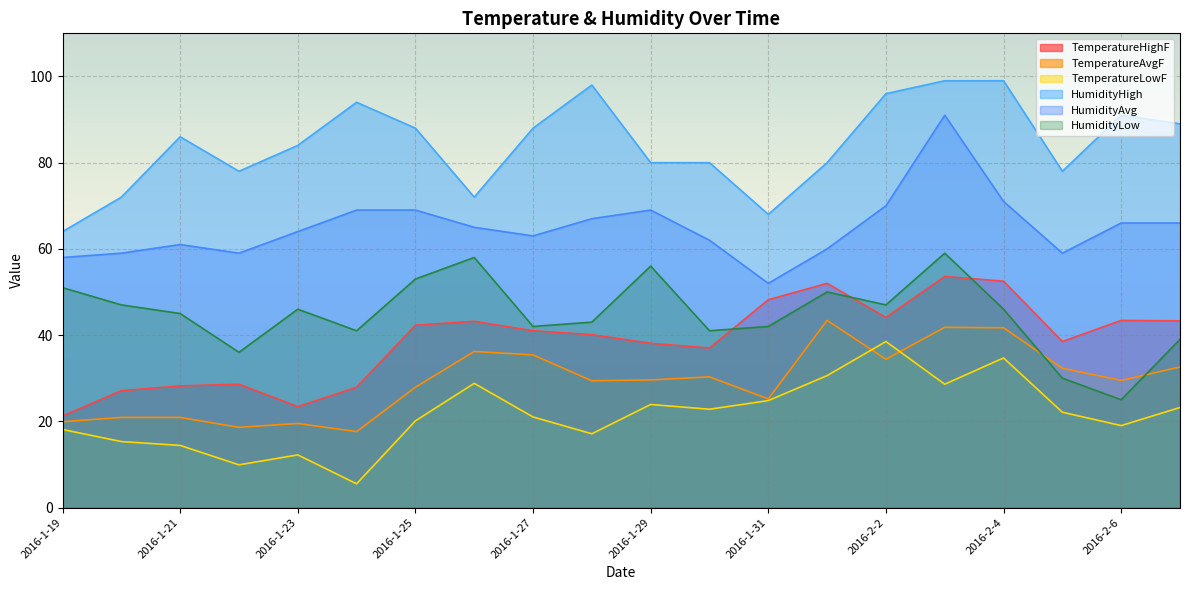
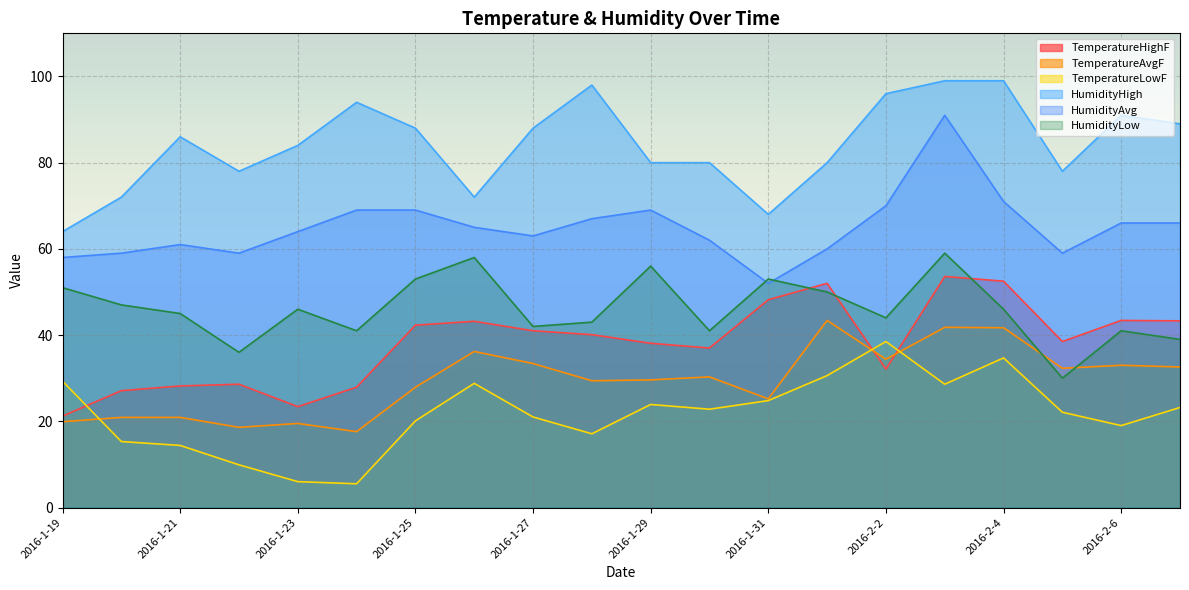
  {
    "TemperatureHighF": {
      "2016-1-19": 21,
      "2016-1-21": 28,
      "2016-1-23": 23,
      "2016-1-25": 42,
      "2016-1-27": 41,
      "2016-1-29": 38,
      "2016-1-31": 48,
-     "2016-2-2": 44,
+     "2016-2-2": 32,
      "2016-2-4": 53,
      "2016-2-6": 43
    },
    "TemperatureAvgF": {
      "2016-1-19": 20,
      "2016-1-21": 21,
      "2016-1-23": 20,
      "2016-1-25": 28,
-     "2016-1-27": 35,
+     "2016-1-27": 33,
      "2016-1-29": 30,
      "2016-2-2": 34,
      "2016-2-4": 42,
-     "2016-2-6": 30
+     "2016-2-6": 33
    },
    "TemperatureLowF": {
-     "2016-1-19": 18,
+     "2016-1-19": 29,
      "2016-1-21": 14,
-     "2016-1-23": 12,
+     "2016-1-23": 6,
      "2016-1-25": 20,
      "2016-1-27": 21,
      "2016-1-29": 24,
      "2016-2-2": 39,
      "2016-2-4": 35,
      "2016-2-6": 19
    },
    "HumidityLow": {
      "2016-1-19": 51,
      "2016-1-21": 45,
      "2016-1-23": 46,
      "2016-1-25": 53,
      "2016-1-27": 42,
      "2016-1-29": 56,
-     "2016-1-31": 42,
-     "2016-2-2": 47,
+     "2016-1-31": 53,
+     "2016-2-2": 44,
      "2016-2-4": 46,
-     "2016-2-6": 25
+     "2016-2-6": 41
    }
  }
